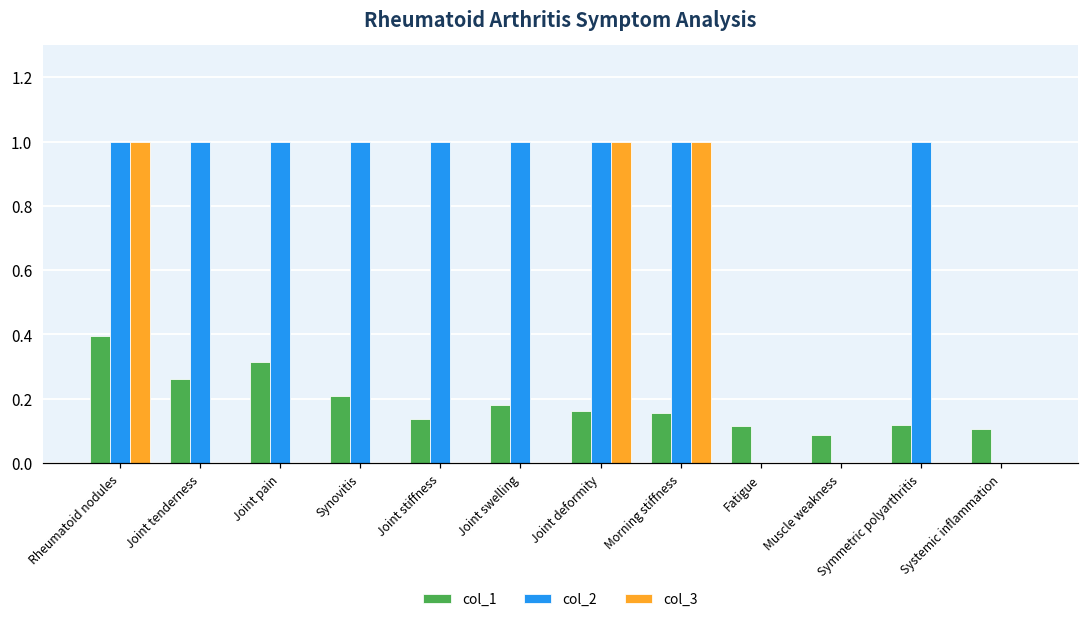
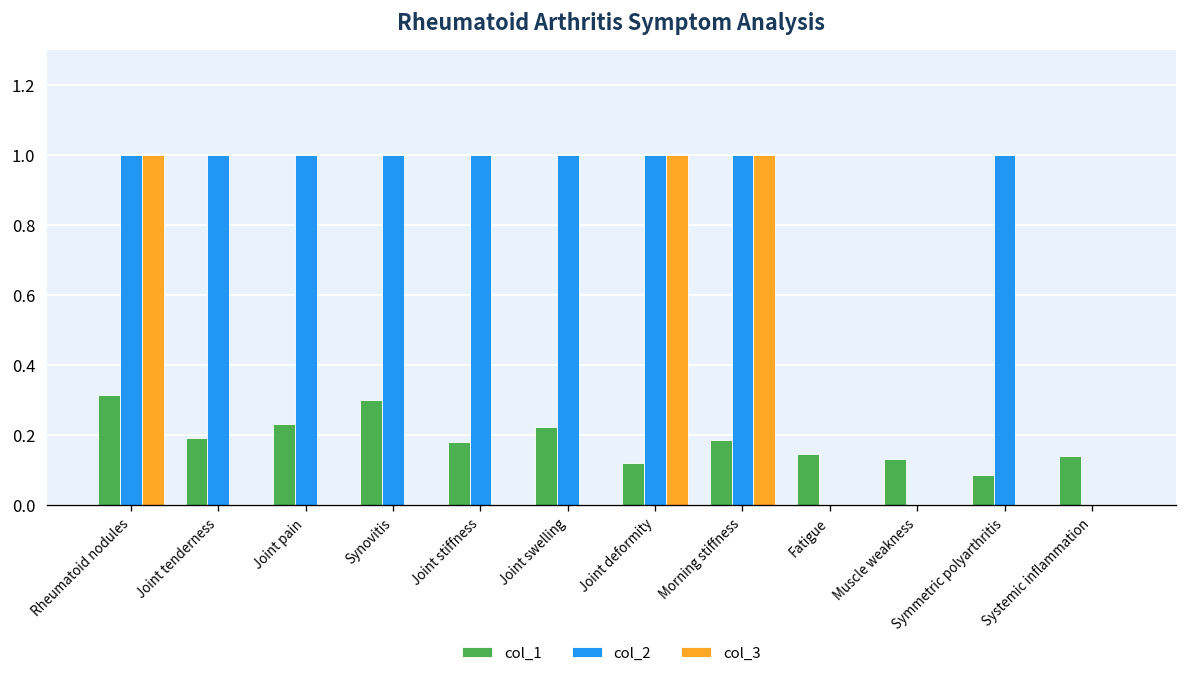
  {
    "col_1": {
-     "Rheumatoid nodules": 0.40,
-     "Joint tenderness": 0.26,
-     "Joint pain": 0.31,
-     "Synovitis": 0.21,
-     "Joint stiffness": 0.14,
-     "Joint swelling": 0.18,
-     "Joint deformity": 0.16,
-     "Morning stiffness": 0.16,
-     "Fatigue": 0.11,
-     "Muscle weakness": 0.09,
-     "Symmetric polyarthritis": 0.12,
-     "Systemic inflammation": 0.11
+     "Rheumatoid nodules": 0.32,
+     "Joint tenderness": 0.19,
+     "Joint pain": 0.23,
+     "Synovitis": 0.30,
+     "Joint stiffness": 0.18,
+     "Joint swelling": 0.22,
+     "Joint deformity": 0.12,
+     "Morning stiffness": 0.19,
+     "Fatigue": 0.15,
+     "Muscle weakness": 0.13,
+     "Symmetric polyarthritis": 0.09,
+     "Systemic inflammation": 0.14
    },
    "col_2": {
      "Rheumatoid nodules": 1.00,
      "Joint tenderness": 1.00,
      "Joint pain": 1.00,
      "Synovitis": 1.00,
      "Joint stiffness": 1.00,
      "Joint swelling": 1.00,
      "Joint deformity": 1.00,
      "Morning stiffness": 1.00,
      "Fatigue": 0.00,
      "Muscle weakness": 0.00,
      "Symmetric polyarthritis": 1.00,
      "Systemic inflammation": 0.00
    },
    "col_3": {
      "Rheumatoid nodules": 1.00,
      "Joint tenderness": 0.00,
      "Joint pain": 0.00,
      "Synovitis": 0.00,
      "Joint stiffness": 0.00,
      "Joint swelling": 0.00,
      "Joint deformity": 1.00,
      "Morning stiffness": 1.00,
      "Fatigue": 0.00,
      "Muscle weakness": 0.00,
      "Symmetric polyarthritis": 0.00,
      "Systemic inflammation": 0.00
    }
  }
